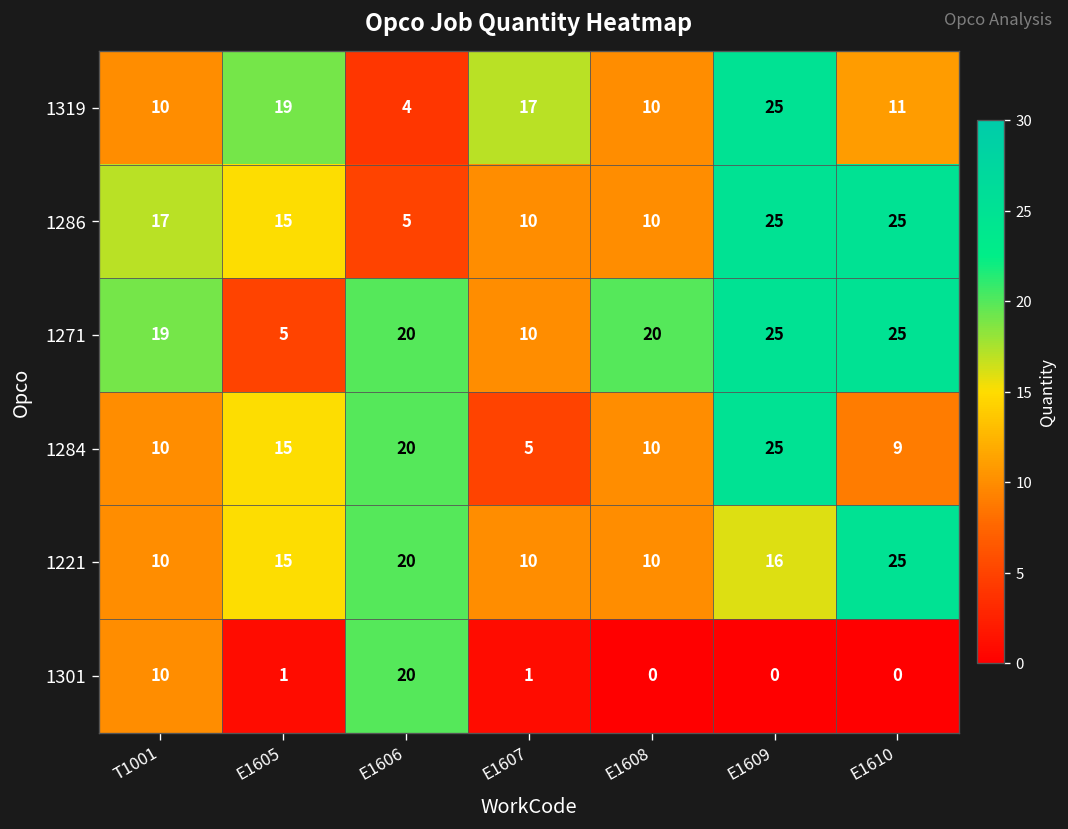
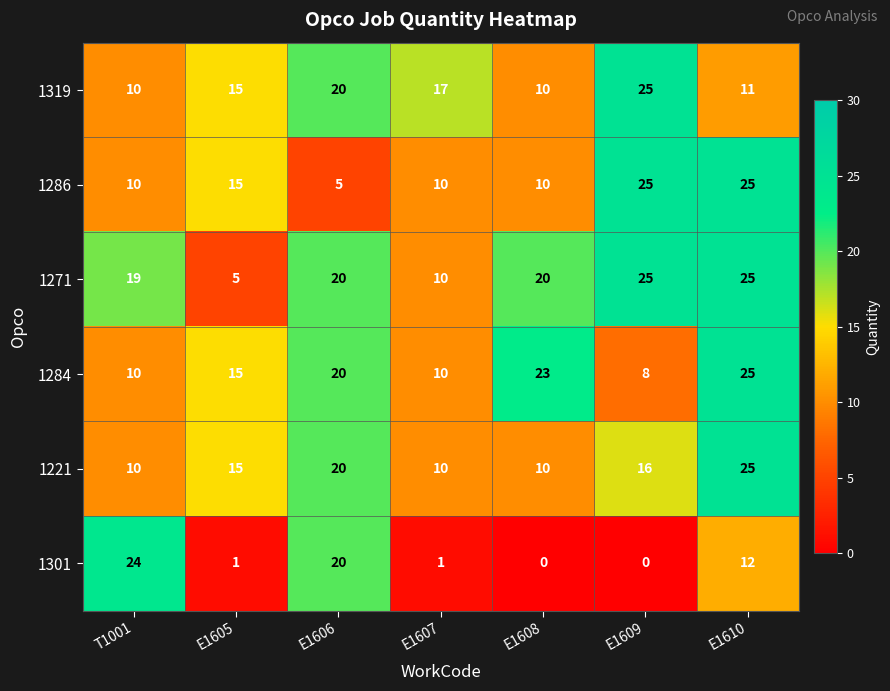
  {
    "1319": {
      "T1001": 10,
-     "E1605": 19,
-     "E1606": 4,
+     "E1605": 15,
+     "E1606": 20,
      "E1607": 17,
      "E1608": 10,
      "E1609": 25,
      "E1610": 11
    },
    "1286": {
-     "T1001": 17,
+     "T1001": 10,
      "E1605": 15,
      "E1606": 5,
      "E1607": 10,
      "E1608": 10,
      "E1609": 25,
      "E1610": 25
    },
    "1271": {
      "T1001": 19,
      "E1605": 5,
      "E1606": 20,
      "E1607": 10,
      "E1608": 20,
      "E1609": 25,
      "E1610": 25
    },
    "1284": {
      "T1001": 10,
      "E1605": 15,
      "E1606": 20,
-     "E1607": 5,
-     "E1608": 10,
-     "E1609": 25,
-     "E1610": 9
+     "E1607": 10,
+     "E1608": 23,
+     "E1609": 8,
+     "E1610": 25
    },
    "1221": {
      "T1001": 10,
      "E1605": 15,
      "E1606": 20,
      "E1607": 10,
      "E1608": 10,
      "E1609": 16,
      "E1610": 25
    },
    "1301": {
-     "T1001": 10,
+     "T1001": 24,
      "E1605": 1,
      "E1606": 20,
      "E1607": 1,
      "E1608": 0,
      "E1609": 0,
-     "E1610": 0
+     "E1610": 12
    }
  }
